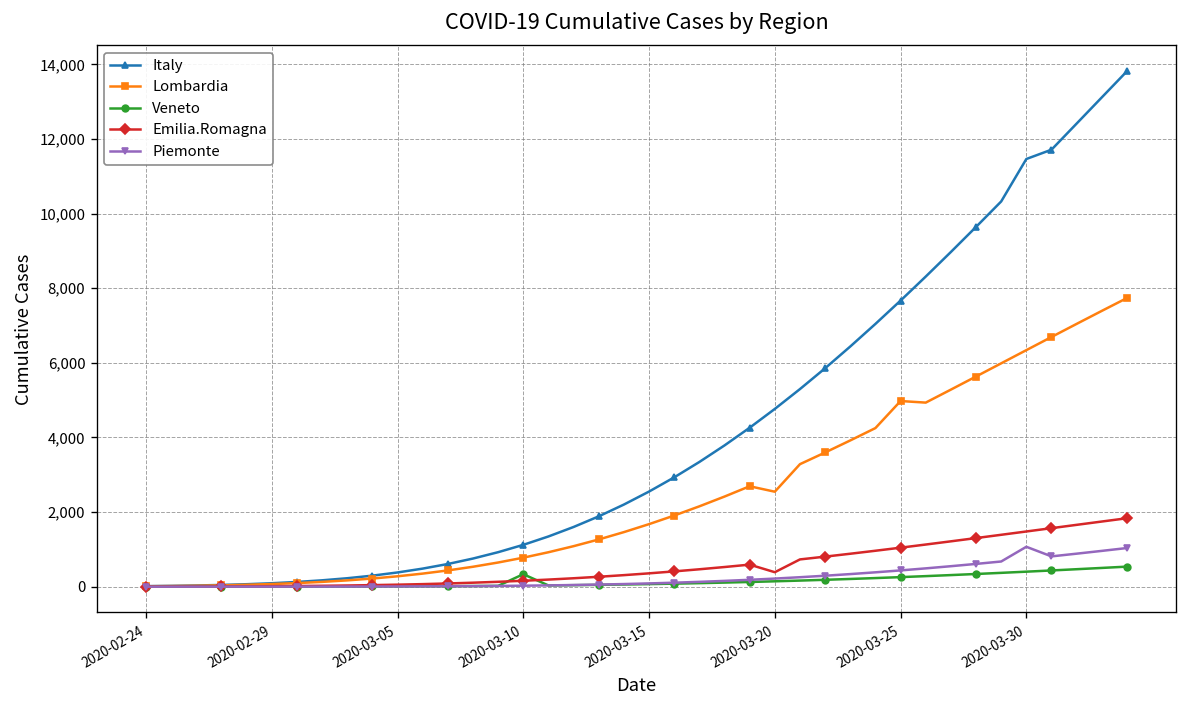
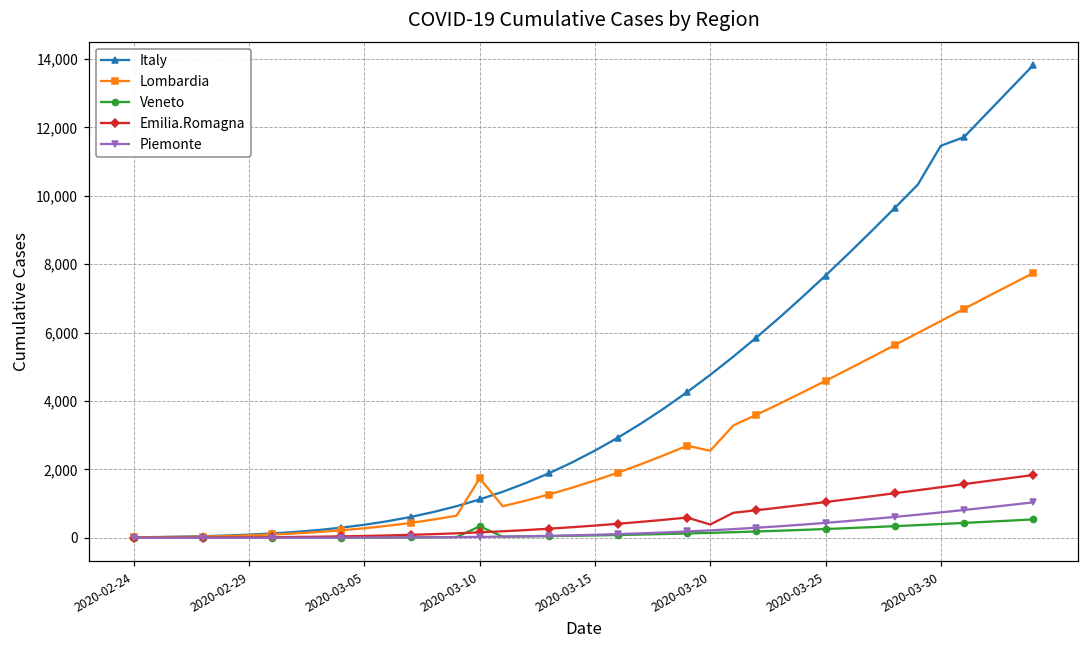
  {
    "Italy": {
      "2020-03-05": "400",
      "2020-03-10": "1,100",
      "2020-03-15": "2,500",
      "2020-03-20": "4,800",
      "2020-03-25": "7,700",
      "2020-03-30": "11,500"
    },
    "Lombardia": {
      "2020-03-05": "300",
-     "2020-03-10": "800",
+     "2020-03-10": "1,700",
      "2020-03-15": "1,700",
      "2020-03-20": "2,500",
-     "2020-03-25": "5,000",
+     "2020-03-25": "4,600",
      "2020-03-30": "6,300"
    },
    "Veneto": {
      "2020-03-10": "300",
      "2020-03-25": "300",
      "2020-03-30": "400"
    },
    "Emilia.Romagna": {
      "2020-03-10": "200",
      "2020-03-15": "400",
      "2020-03-20": "400",
      "2020-03-25": "1,000",
      "2020-03-30": "1,500"
    },
    "Piemonte": {
      "2020-03-10": "0",
      "2020-03-25": "400",
-     "2020-03-30": "1,100"
+     "2020-03-30": "700"
    }
  }
